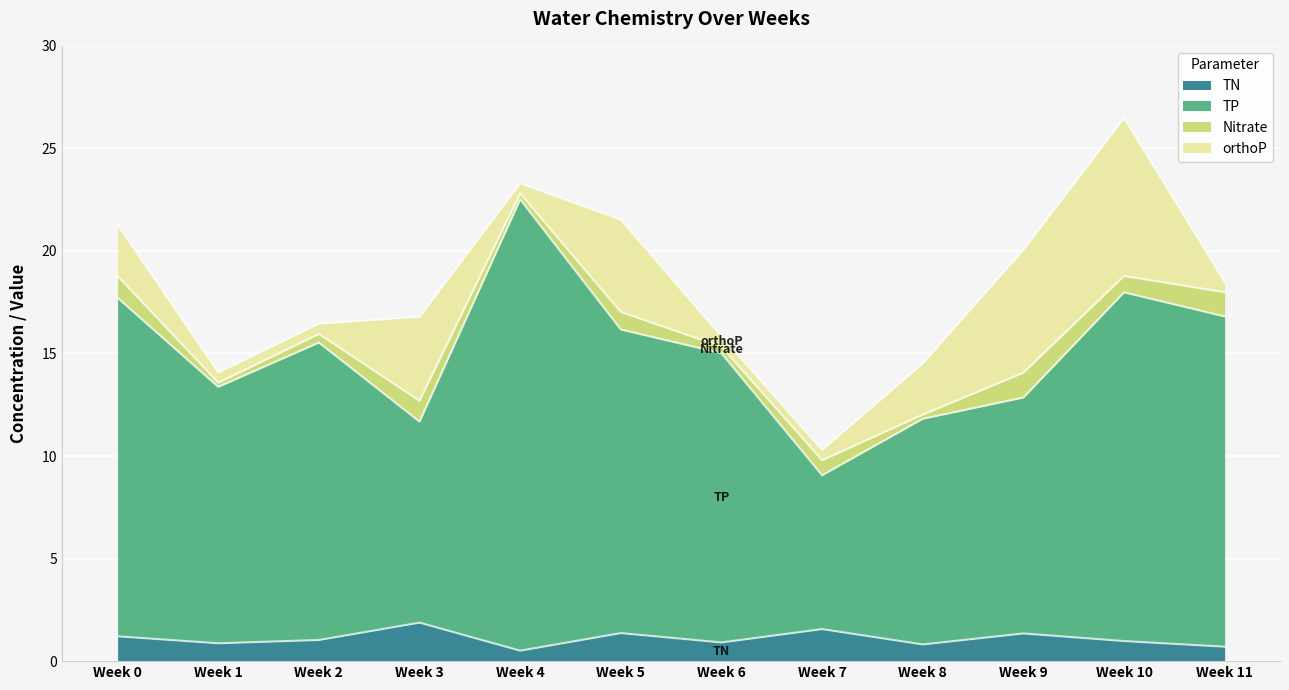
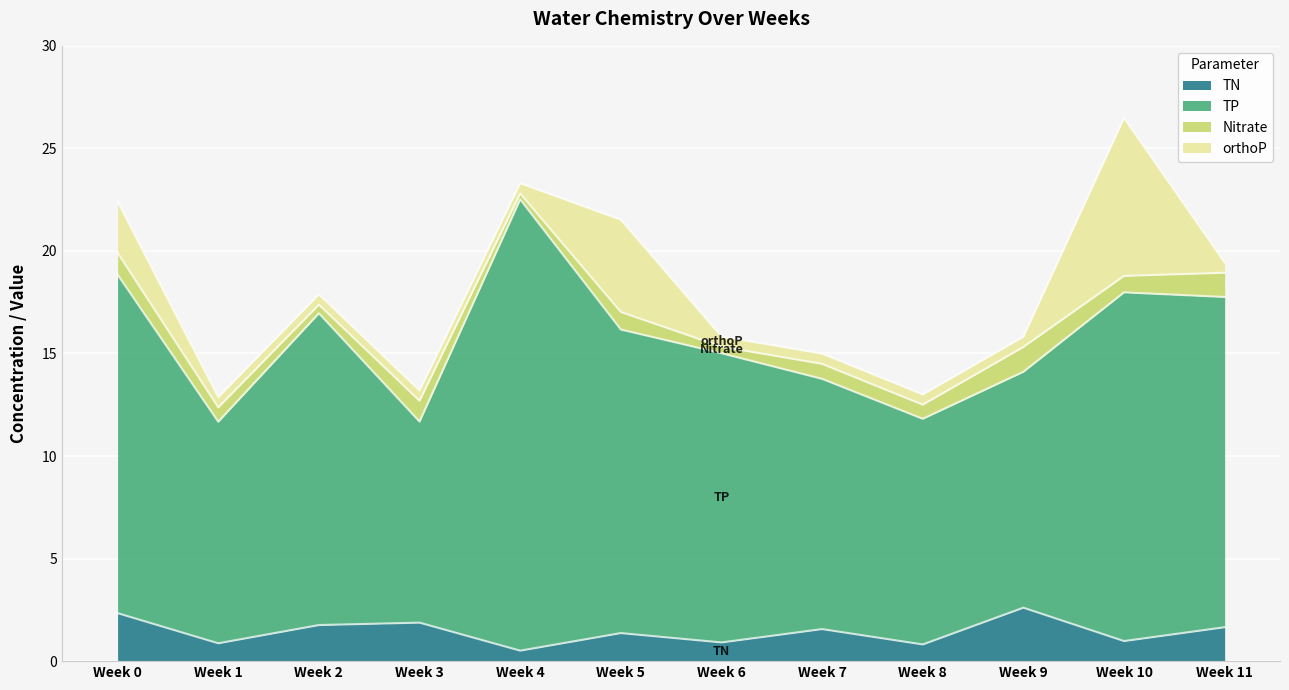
  {
    "TN": {
-     "Week 0": 1.2,
+     "Week 0": 2.3,
      "Week 1": 0.9,
-     "Week 2": 1.0,
+     "Week 2": 1.8,
      "Week 3": 1.9,
      "Week 4": 0.5,
      "Week 5": 1.4,
      "Week 6": 0.9,
      "Week 7": 1.6,
      "Week 8": 0.8,
-     "Week 9": 1.4,
+     "Week 9": 2.6,
      "Week 10": 1.0,
-     "Week 11": 0.7
+     "Week 11": 1.7
    },
    "TP": {
      "Week 0": 16.5,
-     "Week 1": 12.5,
-     "Week 2": 14.5,
+     "Week 1": 10.8,
+     "Week 2": 15.2,
      "Week 3": 9.8,
      "Week 4": 22.0,
      "Week 5": 14.8,
      "Week 6": 14.1,
-     "Week 7": 7.5,
+     "Week 7": 12.2,
      "Week 8": 11.0,
      "Week 9": 11.5,
      "Week 10": 17.0,
      "Week 11": 16.1
    },
    "Nitrate": {
      "Week 0": 1.1,
-     "Week 1": 0.2,
+     "Week 1": 0.7,
      "Week 2": 0.4,
      "Week 3": 1.0,
      "Week 4": 0.3,
      "Week 5": 0.9,
      "Week 6": 0.3,
      "Week 7": 0.7,
-     "Week 8": 0.2,
+     "Week 8": 0.7,
      "Week 9": 1.2,
      "Week 10": 0.8,
      "Week 11": 1.2
    },
    "orthoP": {
      "Week 0": 2.5,
      "Week 1": 0.5,
      "Week 2": 0.5,
-     "Week 3": 4.1,
+     "Week 3": 0.5,
      "Week 4": 0.5,
      "Week 5": 4.5,
      "Week 6": 0.5,
      "Week 7": 0.5,
-     "Week 8": 2.5,
-     "Week 9": 6.0,
+     "Week 8": 0.5,
+     "Week 9": 0.5,
      "Week 10": 7.7,
      "Week 11": 0.5
    }
  }
